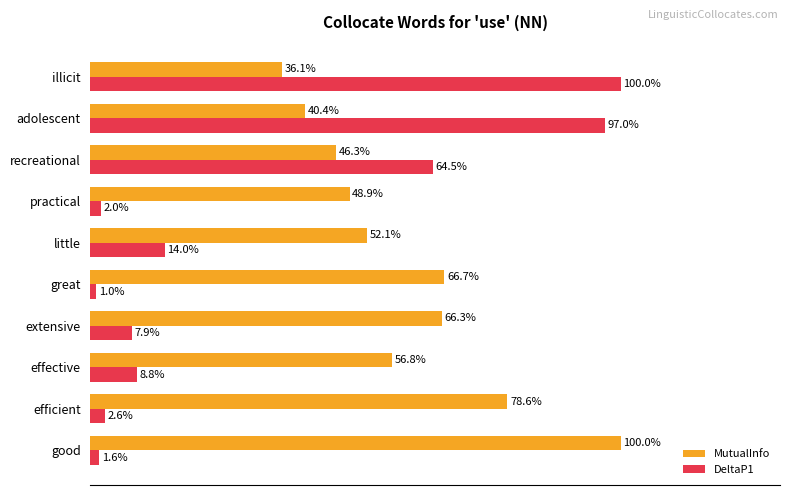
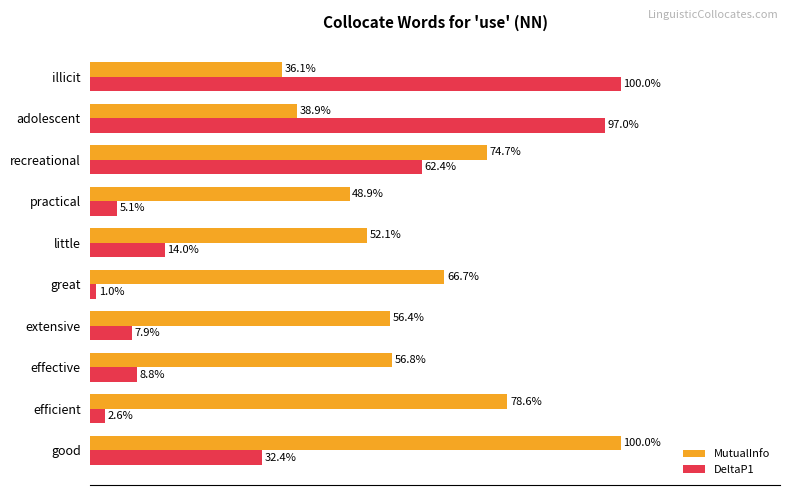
  {
    "MutualInfo": {
      "illicit": "36.1%",
-     "adolescent": "40.4%",
-     "recreational": "46.3%",
+     "adolescent": "38.9%",
+     "recreational": "74.7%",
      "practical": "48.9%",
      "little": "52.1%",
      "great": "66.7%",
-     "extensive": "66.3%",
+     "extensive": "56.4%",
      "effective": "56.8%",
      "efficient": "78.6%",
      "good": "100.0%"
    },
    "DeltaP1": {
      "illicit": "100.0%",
      "adolescent": "97.0%",
-     "recreational": "64.5%",
-     "practical": "2.0%",
+     "recreational": "62.4%",
+     "practical": "5.1%",
      "little": "14.0%",
      "great": "1.0%",
      "extensive": "7.9%",
      "effective": "8.8%",
      "efficient": "2.6%",
-     "good": "1.6%"
+     "good": "32.4%"
    }
  }
